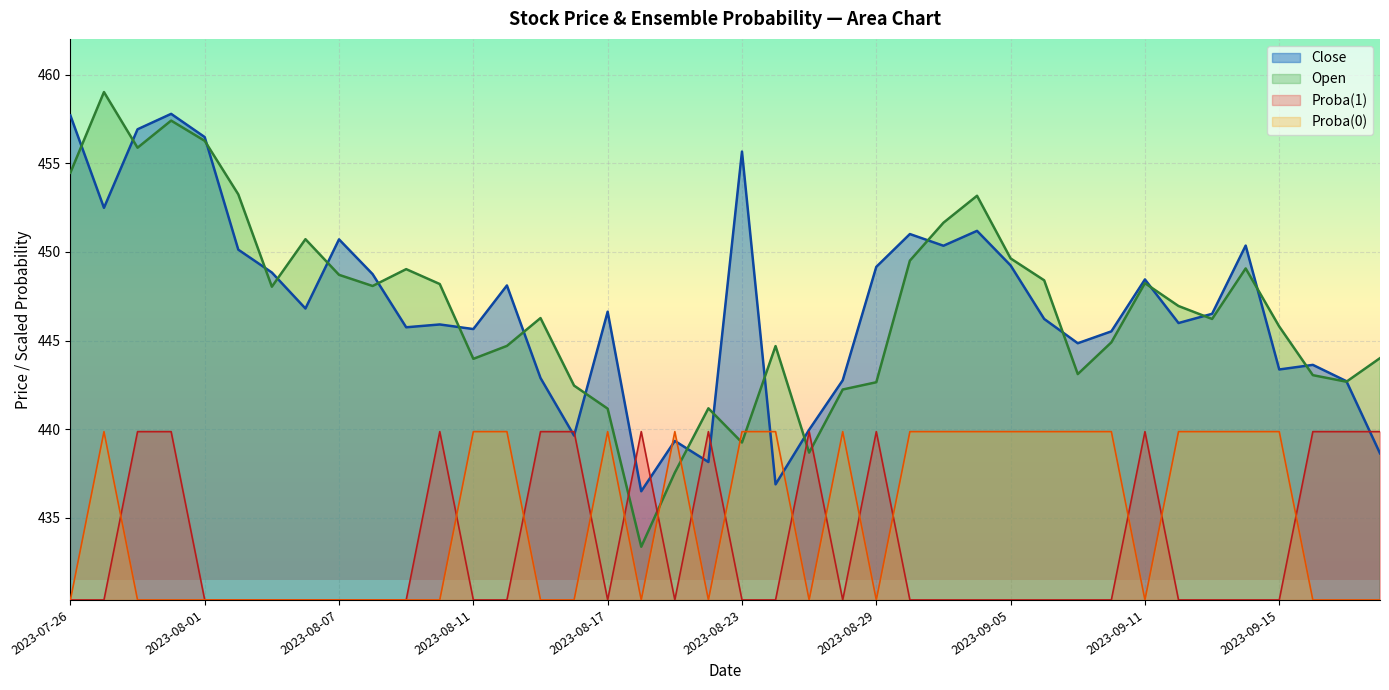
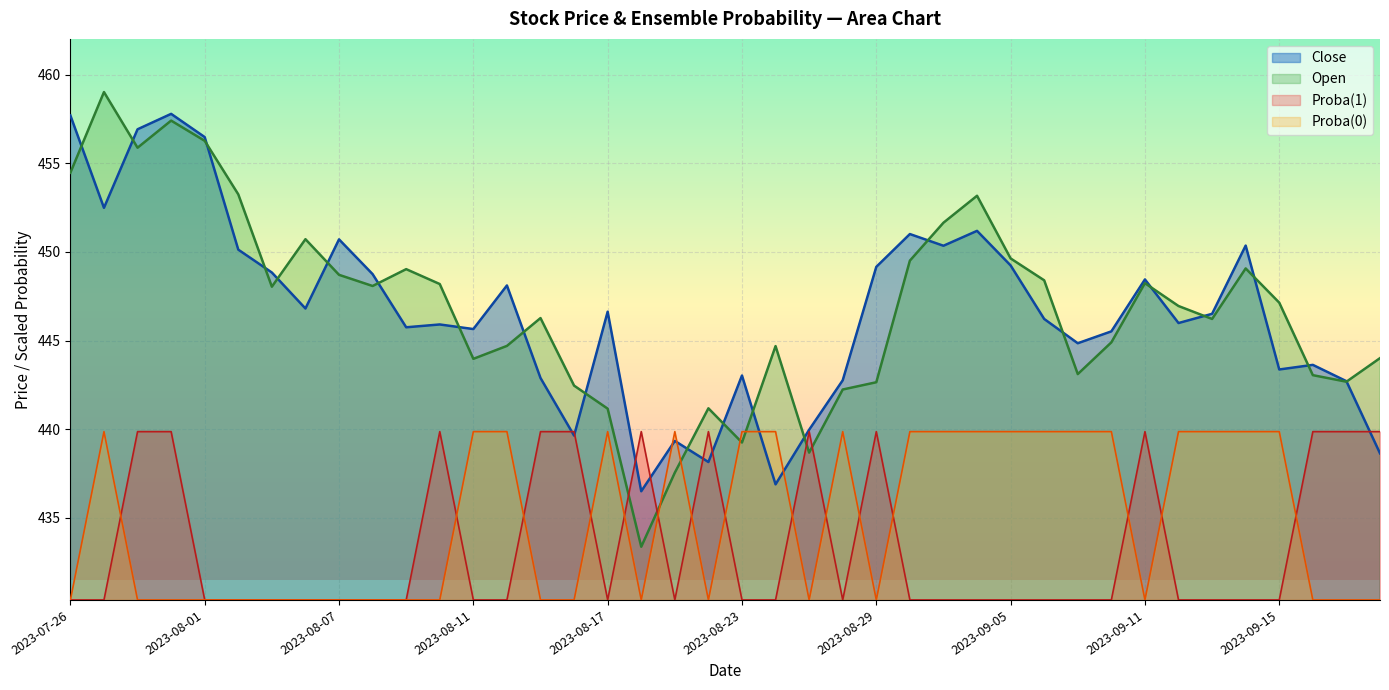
  {
    "Close": {
      "2023-07-26": 457.7,
      "2023-08-01": 456.5,
      "2023-08-07": 450.7,
      "2023-08-11": 445.6,
      "2023-08-17": 446.6,
-     "2023-08-23": 455.7,
+     "2023-08-23": 443.0,
      "2023-08-29": 449.2,
      "2023-09-05": 449.2,
      "2023-09-11": 448.5,
      "2023-09-15": 443.4
    },
    "Open": {
      "2023-07-26": 454.5,
      "2023-08-01": 456.3,
      "2023-08-07": 448.7,
      "2023-08-11": 444.0,
      "2023-08-17": 441.2,
      "2023-08-23": 439.3,
      "2023-08-29": 442.6,
      "2023-09-05": 449.6,
      "2023-09-11": 448.2,
-     "2023-09-15": 445.8
+     "2023-09-15": 447.1
    }
  }
